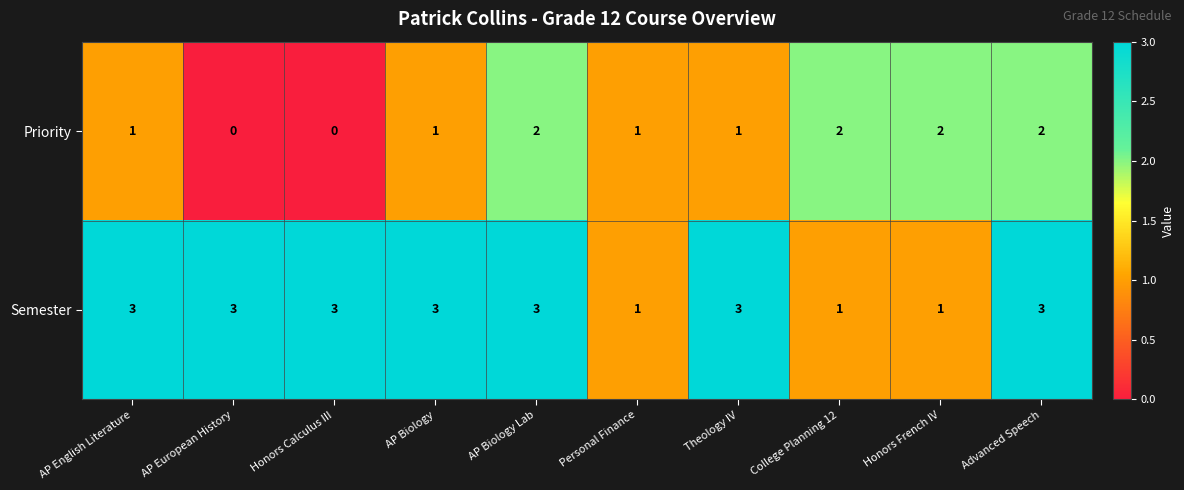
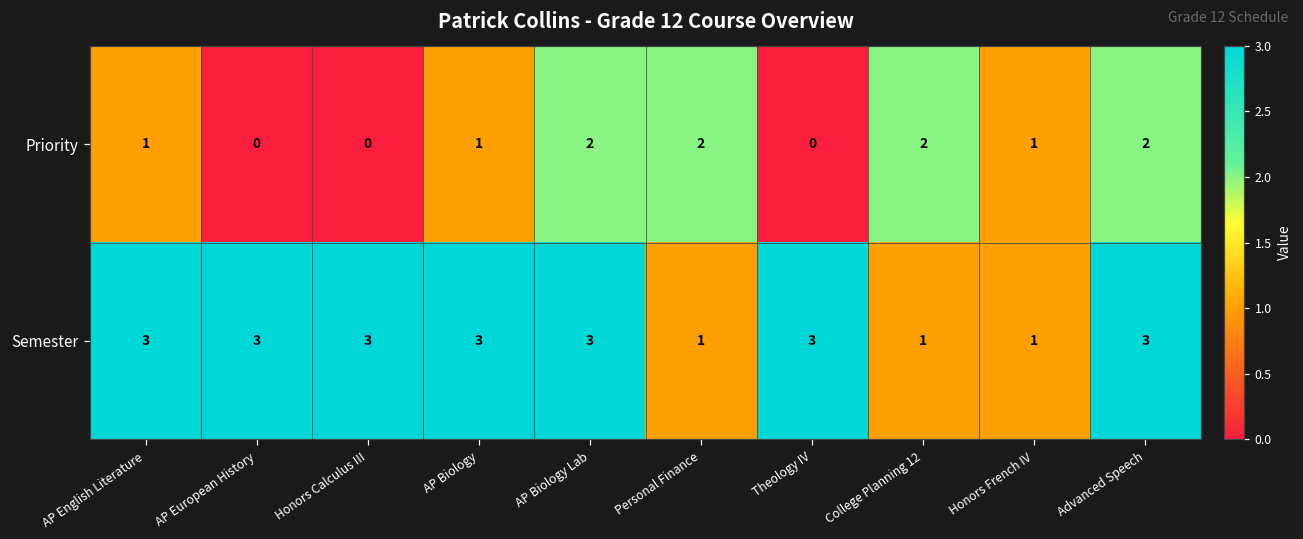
  {
    "Priority": {
      "AP English Literature": 1,
      "AP European History": 0,
      "Honors Calculus III": 0,
      "AP Biology": 1,
      "AP Biology Lab": 2,
-     "Personal Finance": 1,
-     "Theology IV": 1,
+     "Personal Finance": 2,
+     "Theology IV": 0,
      "College Planning 12": 2,
-     "Honors French IV": 2,
+     "Honors French IV": 1,
      "Advanced Speech": 2
    },
    "Semester": {
      "AP English Literature": 3,
      "AP European History": 3,
      "Honors Calculus III": 3,
      "AP Biology": 3,
      "AP Biology Lab": 3,
      "Personal Finance": 1,
      "Theology IV": 3,
      "College Planning 12": 1,
      "Honors French IV": 1,
      "Advanced Speech": 3
    }
  }
